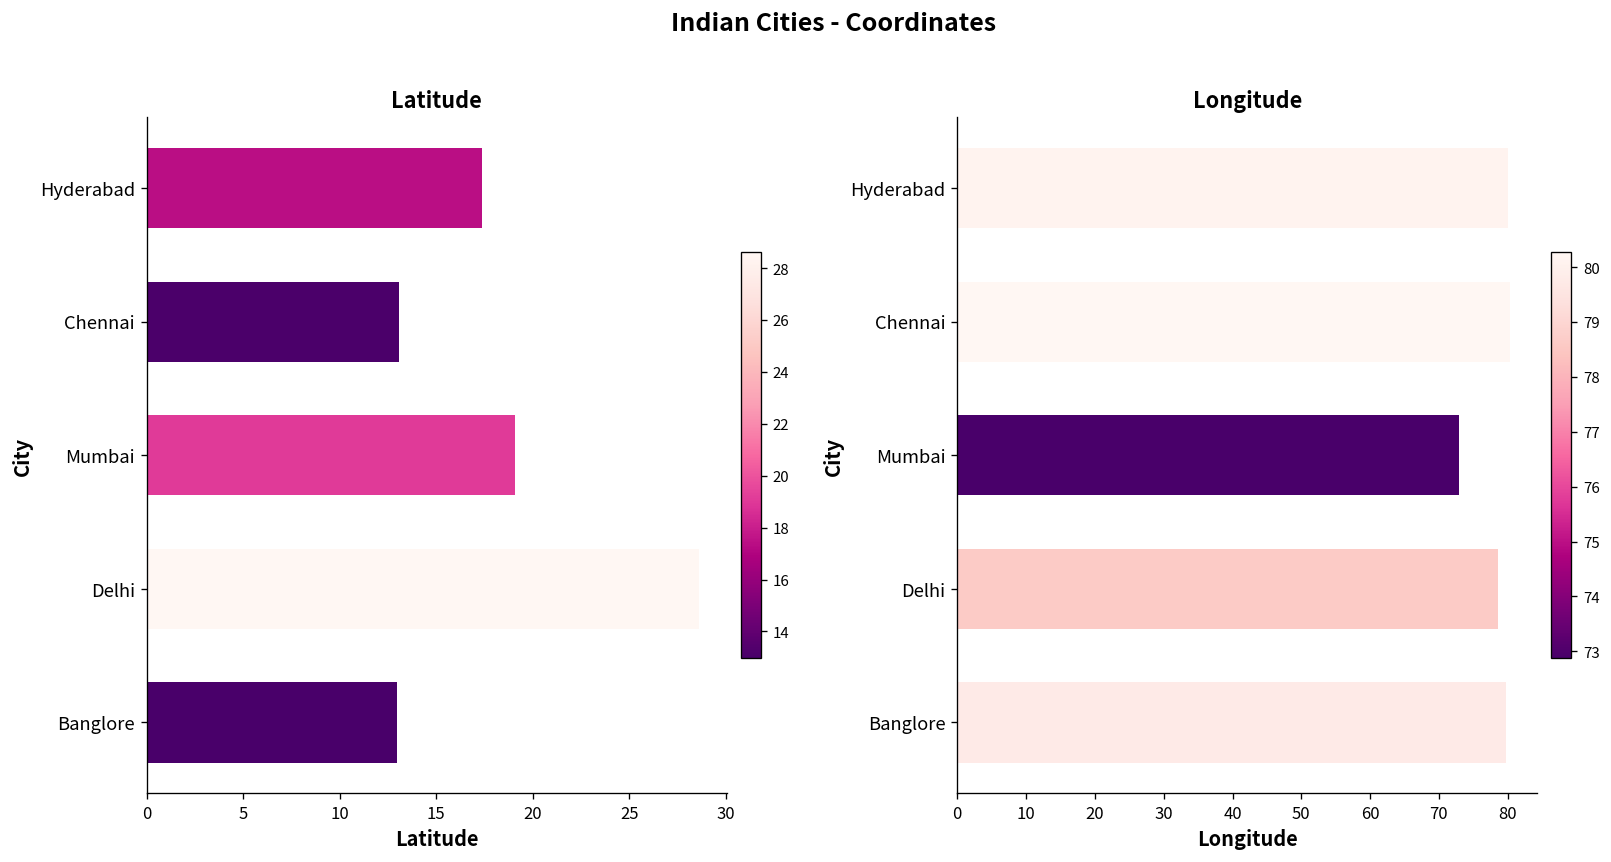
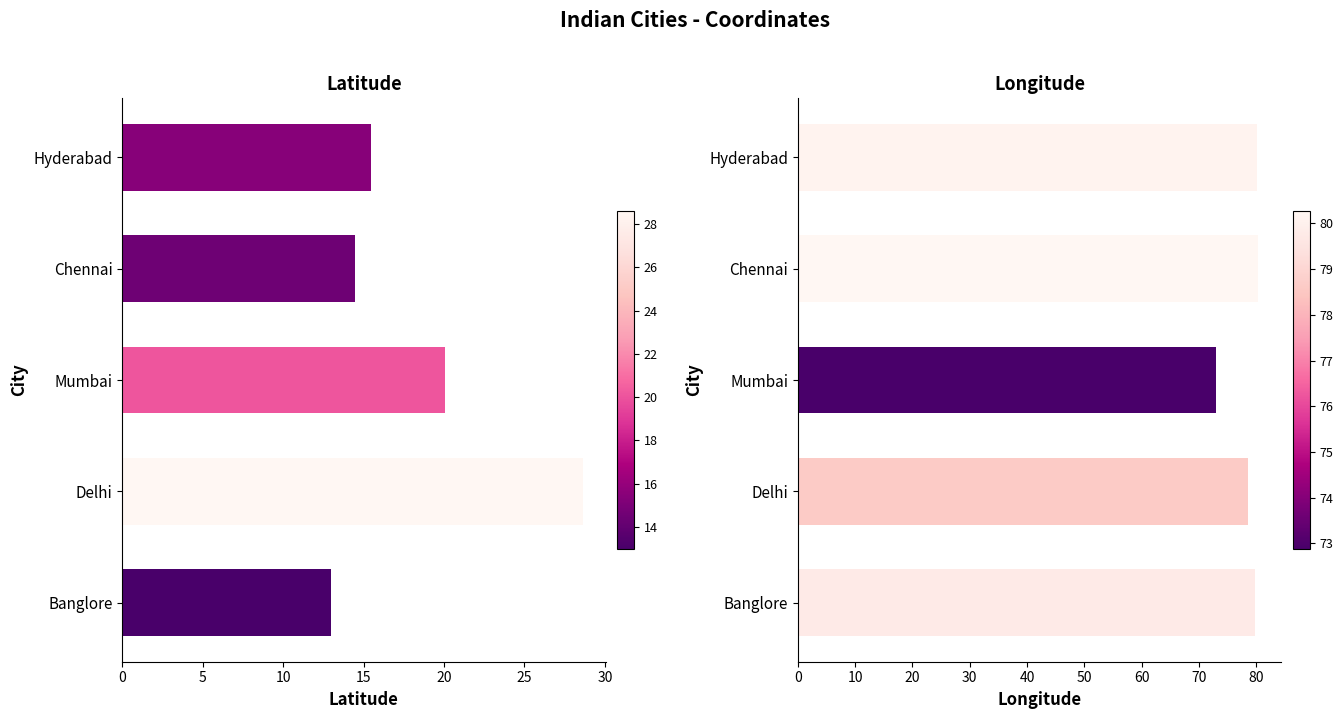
  {
    "Latitude": {
-     "Hyderabad": 17.4,
-     "Chennai": 13.1,
-     "Mumbai": 19.1,
+     "Hyderabad": 15.4,
+     "Chennai": 14.5,
+     "Mumbai": 20.1,
      "Delhi": 28.6,
      "Banglore": 13.0
    },
    "Longitude": {
      "Hyderabad": 80,
      "Chennai": 80,
      "Mumbai": 73,
      "Delhi": 79,
      "Banglore": 80
    }
  }
